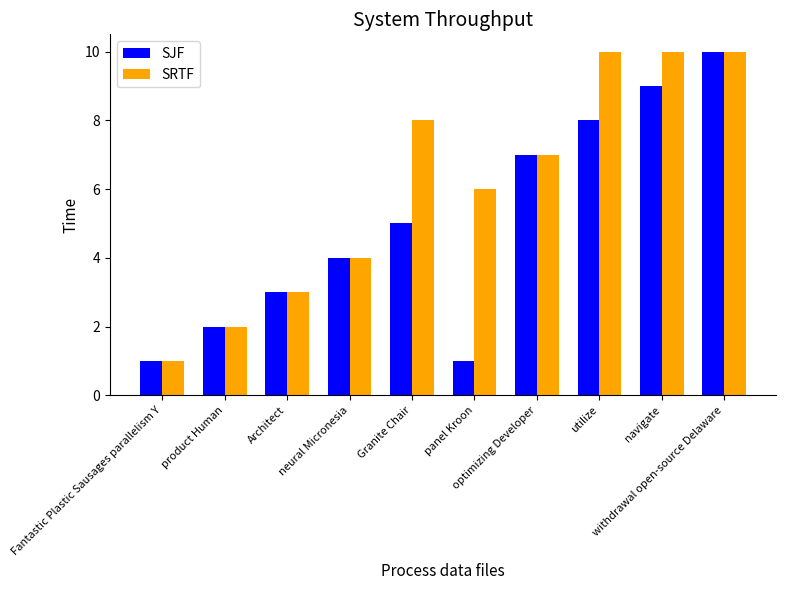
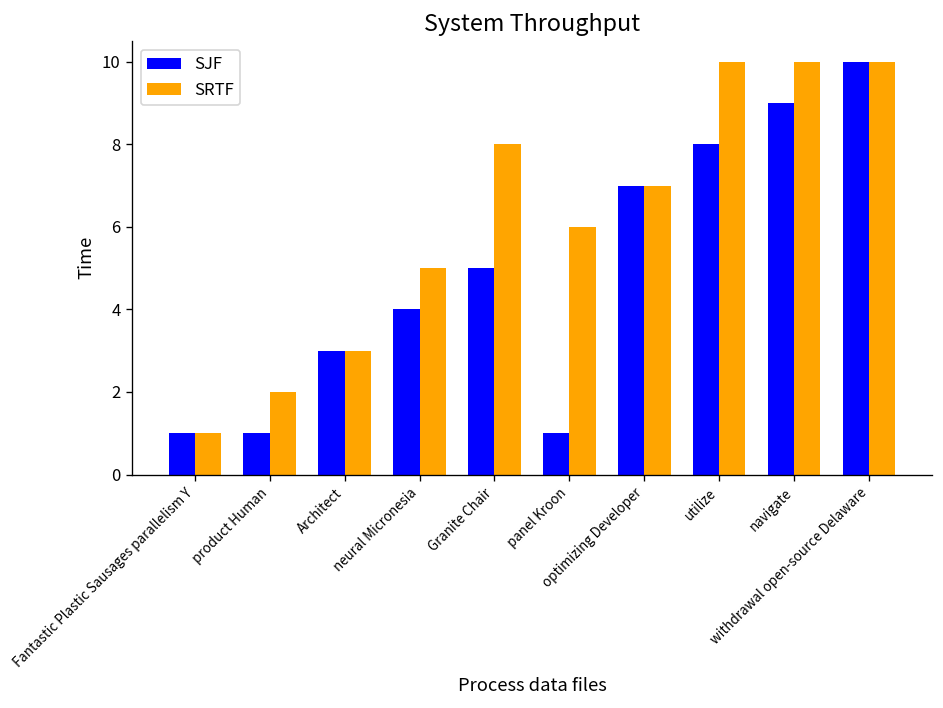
  {
    "SJF": {
      "Fantastic Plastic Sausages parallelism Y": 1,
-     "product Human": 2,
+     "product Human": 1,
      "Architect": 3,
      "neural Micronesia": 4,
      "Granite Chair": 5,
      "panel Kroon": 1,
      "optimizing Developer": 7,
      "utilize": 8,
      "navigate": 9,
      "withdrawal open-source Delaware": 10
    },
    "SRTF": {
      "Fantastic Plastic Sausages parallelism Y": 1,
      "product Human": 2,
      "Architect": 3,
-     "neural Micronesia": 4,
+     "neural Micronesia": 5,
      "Granite Chair": 8,
      "panel Kroon": 6,
      "optimizing Developer": 7,
      "utilize": 10,
      "navigate": 10,
      "withdrawal open-source Delaware": 10
    }
  }
